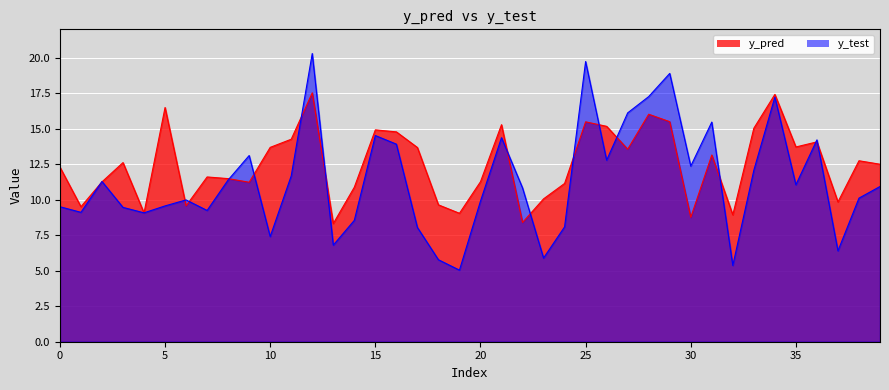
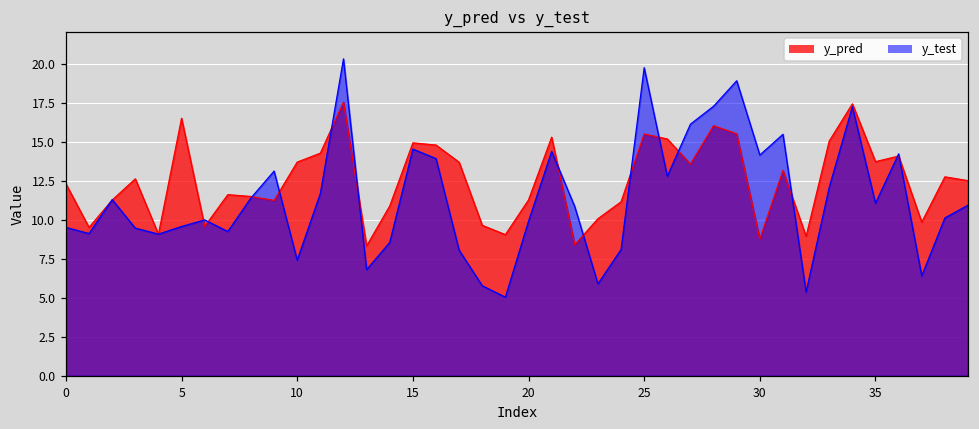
  {
    "y_pred": {
      "0": 12.3,
      "5": 16.5,
      "10": 13.7,
      "15": 14.9,
      "20": 11.3,
      "25": 15.5,
      "30": 8.8,
      "35": 13.7
    },
    "y_test": {
      "0": 9.5,
      "5": 9.6,
      "10": 7.4,
      "15": 14.5,
      "20": 9.9,
      "25": 19.7,
-     "30": 12.4,
+     "30": 14.1,
      "35": 11.1
    }
  }
